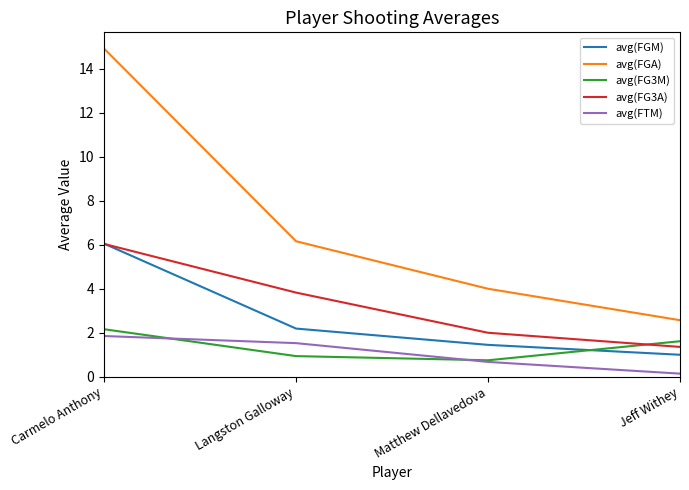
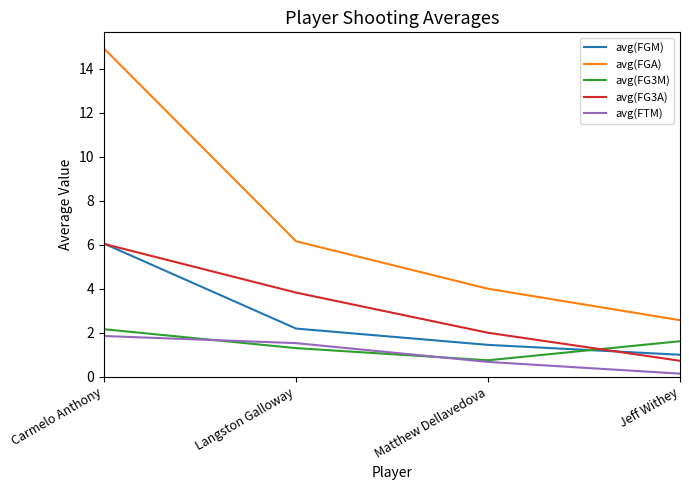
  {
    "avg(FGM)": {
      "Langston Galloway": 2.2,
      "Matthew Dellavedova": 1.5,
      "Jeff Withey": 1.0
    },
    "avg(FGA)": {
      "Carmelo Anthony": 14.9,
      "Langston Galloway": 6.2,
      "Matthew Dellavedova": 4.0,
      "Jeff Withey": 2.6
    },
    "avg(FG3M)": {
      "Carmelo Anthony": 2.2,
-     "Langston Galloway": 0.9,
+     "Langston Galloway": 1.3,
      "Jeff Withey": 1.6
    },
    "avg(FG3A)": {
      "Langston Galloway": 3.8,
      "Matthew Dellavedova": 2.0,
-     "Jeff Withey": 1.4
+     "Jeff Withey": 0.7
    },
    "avg(FTM)": {
      "Carmelo Anthony": 1.9,
      "Langston Galloway": 1.5,
      "Jeff Withey": 0.1
    }
  }
